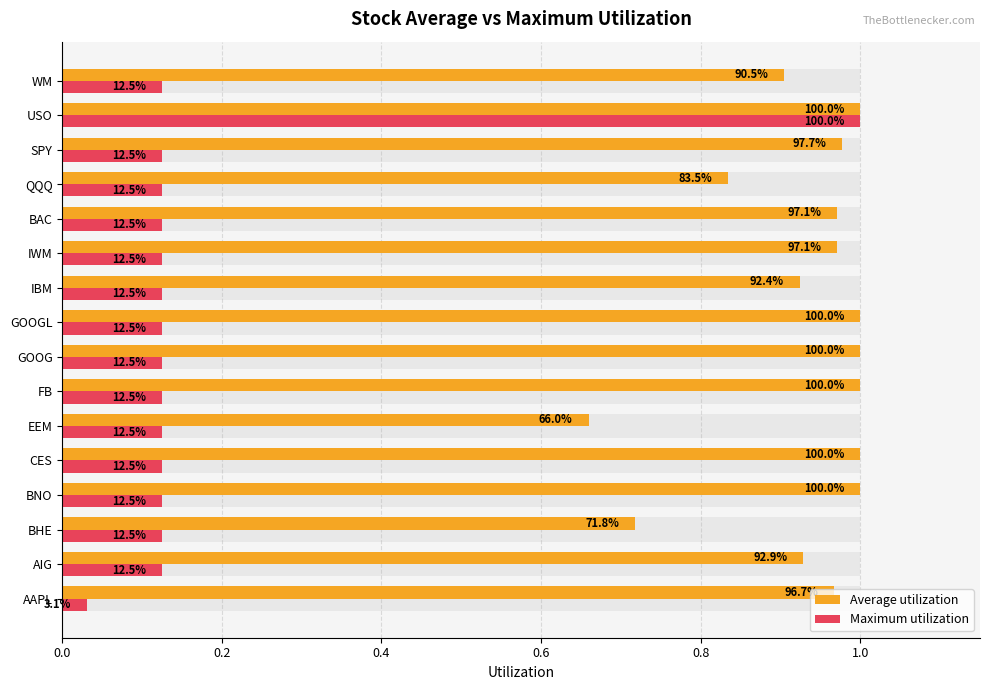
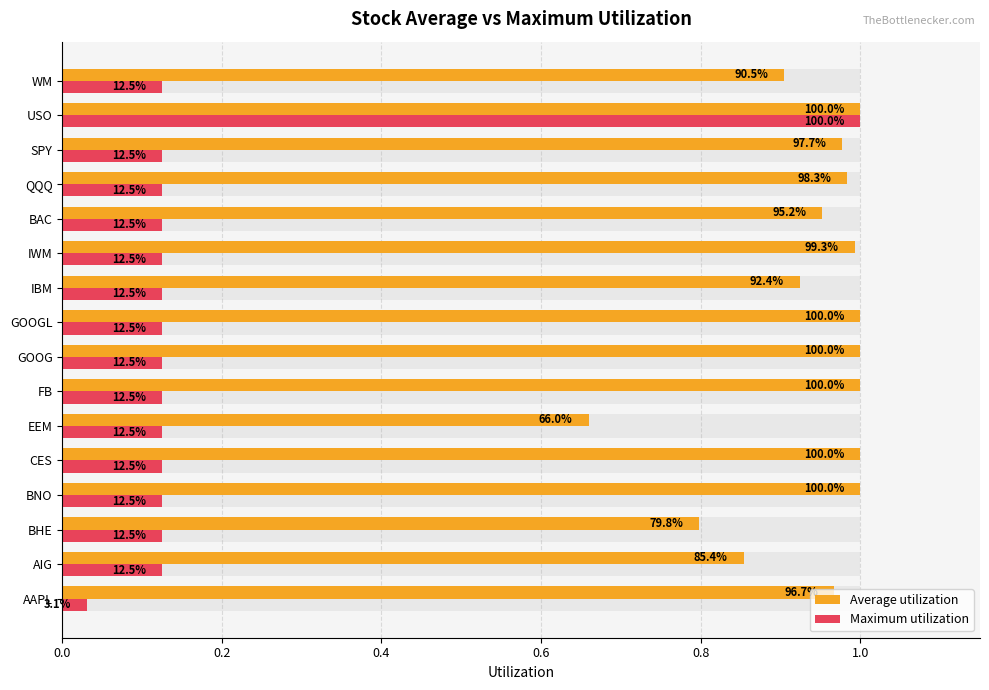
  {
    "Average utilization": {
      "USO": "100.0%",
-     "QQQ": "83.5%",
-     "BAC": "97.1%",
-     "IWM": "97.1%",
+     "QQQ": "98.3%",
+     "BAC": "95.2%",
+     "IWM": "99.3%",
      "GOOGL": "100.0%",
      "GOOG": "100.0%",
      "FB": "100.0%",
      "CES": "100.0%",
      "BNO": "100.0%",
-     "BHE": "71.8%",
-     "AIG": "92.9%"
+     "BHE": "79.8%",
+     "AIG": "85.4%"
    },
    "Maximum utilization": {
      "USO": "100.0%"
    }
  }
